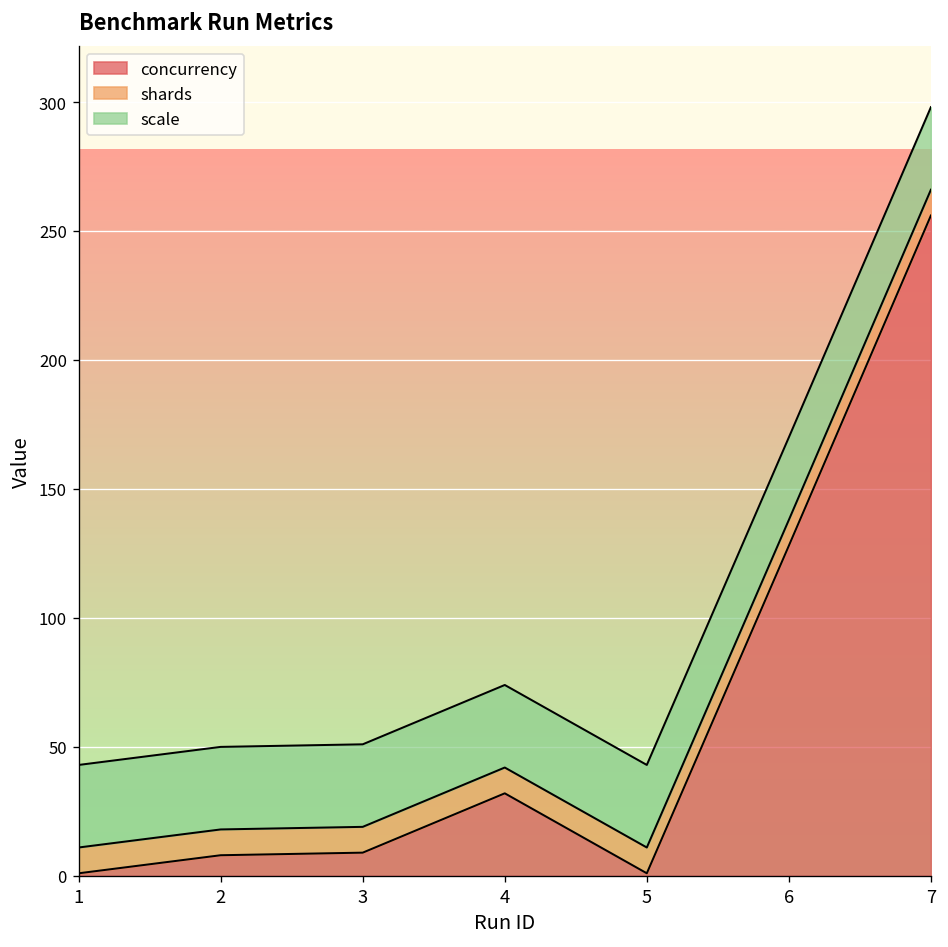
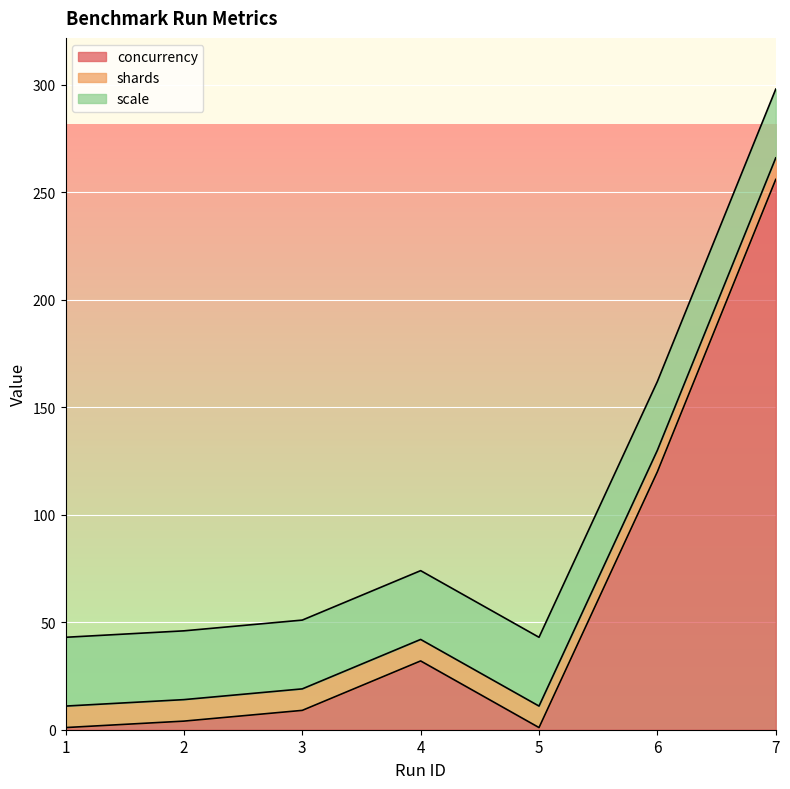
  {
    "concurrency": {
      "1": 1,
-     "2": 8,
+     "2": 4,
      "3": 9,
      "4": 32,
      "5": 1,
-     "6": 128,
+     "6": 120,
      "7": 256
    },
    "shards": {
      "1": 10,
      "2": 10,
      "3": 10,
      "4": 10,
      "5": 10,
      "6": 10,
      "7": 10
    },
    "scale": {
      "1": 32,
      "2": 32,
      "3": 32,
      "4": 32,
      "5": 32,
      "6": 32,
      "7": 32
    }
  }
